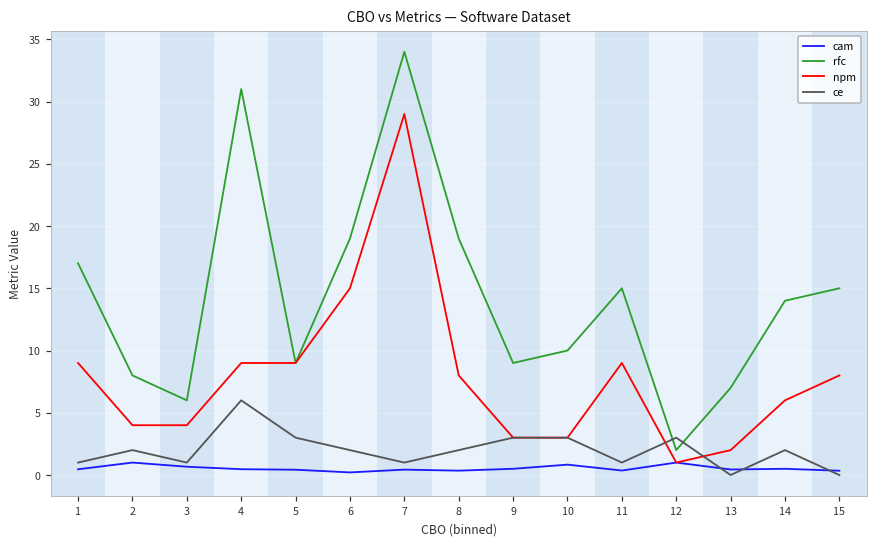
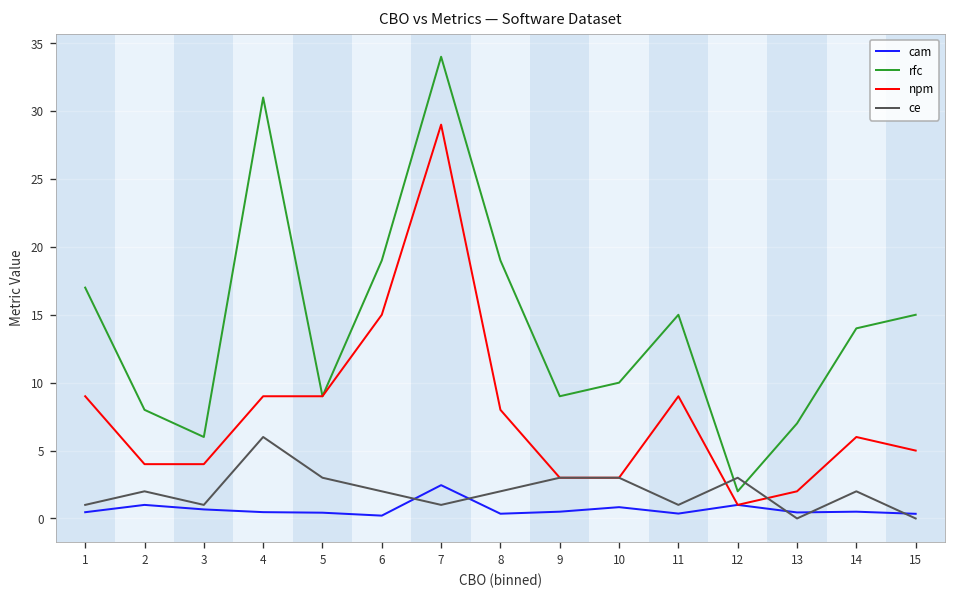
  {
    "cam": {
      "1": 0.5,
      "2": 1.0,
      "3": 0.7,
      "4": 0.5,
      "5": 0.4,
      "6": 0.2,
-     "7": 0.4,
+     "7": 2.5,
      "8": 0.4,
      "9": 0.5,
      "10": 0.8,
      "11": 0.4,
      "13": 0.4,
      "14": 0.5,
      "15": 0.3
    },
    "rfc": {
      "1": 17.0,
      "2": 8.0,
      "3": 6.0,
      "4": 31.0,
      "6": 19.0,
      "7": 34.0,
      "8": 19.0,
      "9": 9.0,
      "10": 10.0,
      "11": 15.0,
      "12": 2.0,
      "13": 7.0,
      "14": 14.0,
      "15": 15.0
    },
    "npm": {
      "1": 9,
      "2": 4,
      "3": 4,
      "4": 9,
      "6": 15,
      "7": 29,
      "8": 8,
      "11": 9,
      "13": 2,
      "14": 6,
-     "15": 8
+     "15": 5
    },
    "ce": {
      "1": 1.0,
      "2": 2.0,
      "3": 1.0,
      "4": 6.0,
      "5": 3.0,
      "6": 2.0,
      "7": 1.0,
      "8": 2.0,
      "11": 1.0,
      "12": 3.0,
      "13": 0.0,
      "14": 2.0,
      "15": 0.0
    }
  }
